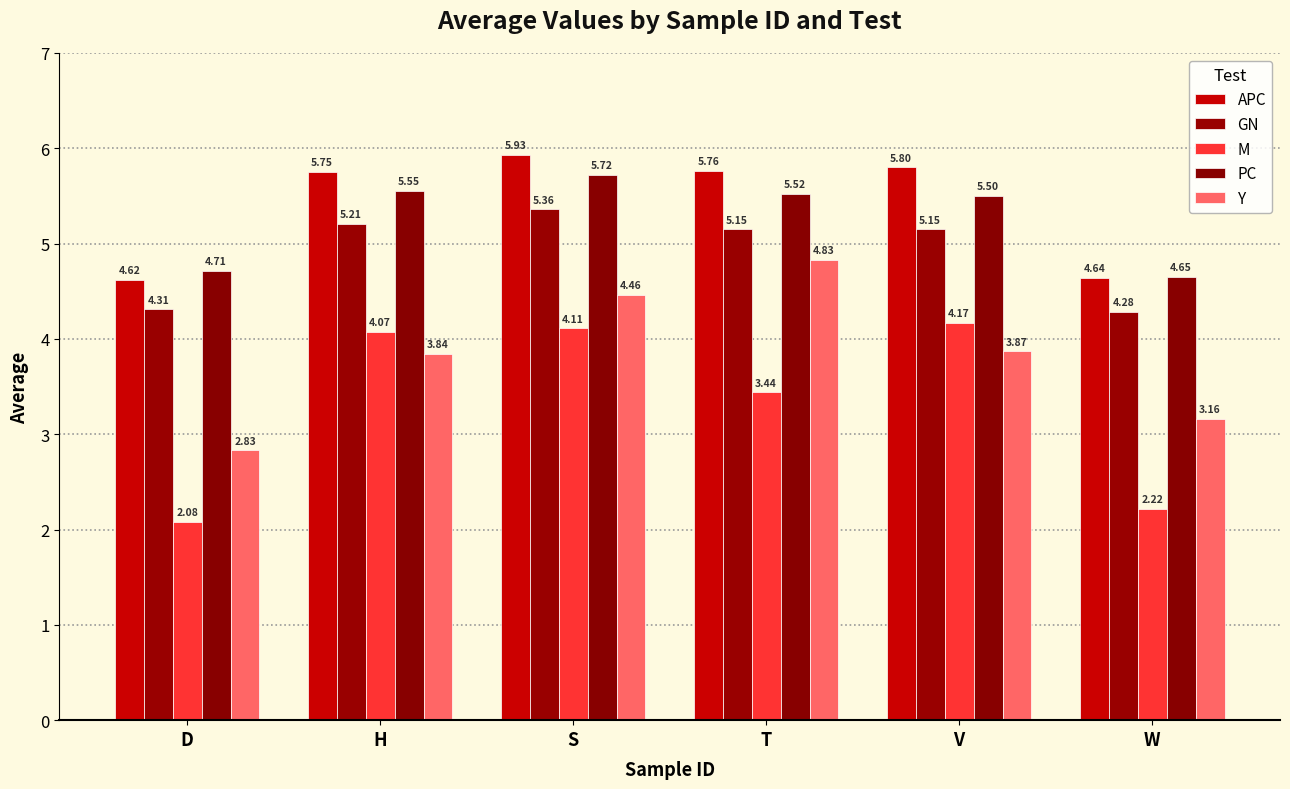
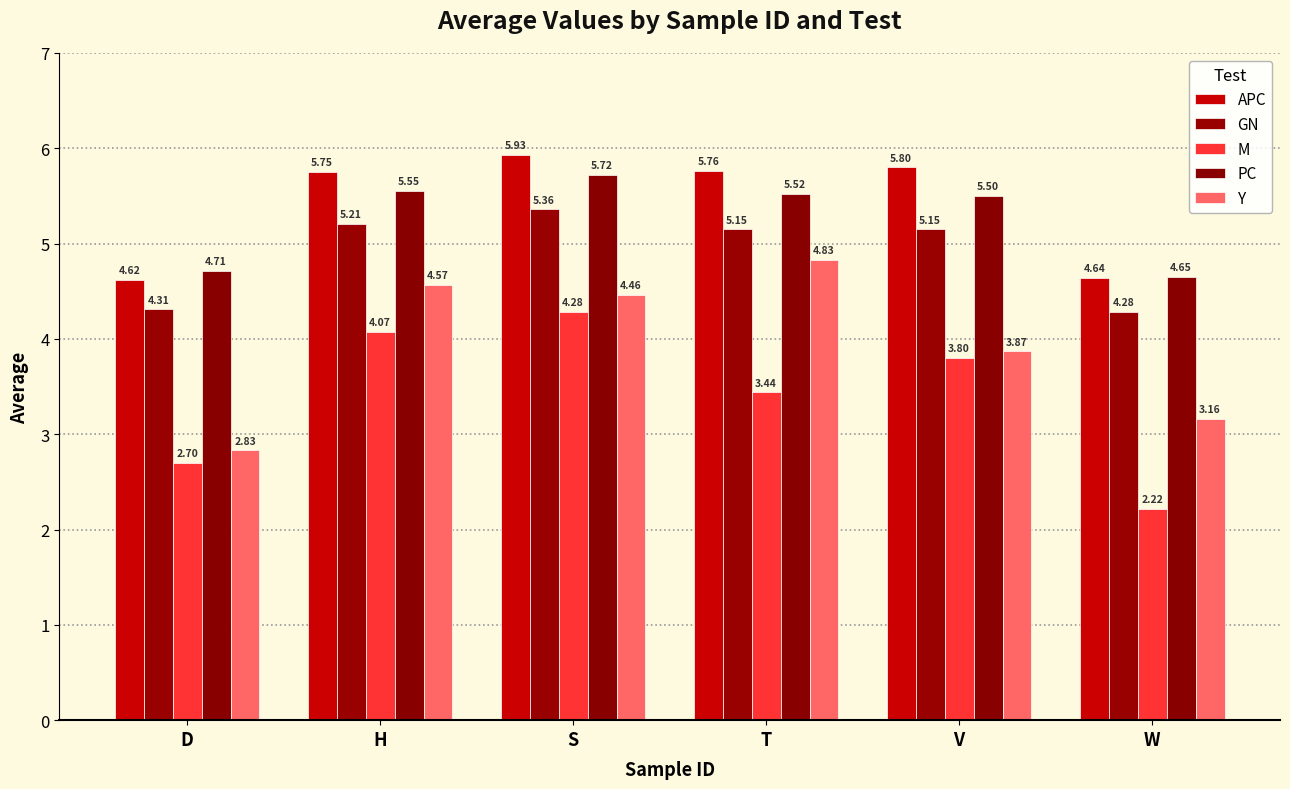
  {
    "M": {
-     "D": 2.08,
+     "D": 2.70,
      "H": 4.07,
-     "S": 4.11,
+     "S": 4.28,
      "T": 3.44,
-     "V": 4.17,
+     "V": 3.80,
      "W": 2.22
    },
    "Y": {
      "D": 2.83,
-     "H": 3.84,
+     "H": 4.57,
      "S": 4.46,
      "T": 4.83,
      "V": 3.87,
      "W": 3.16
    }
  }
